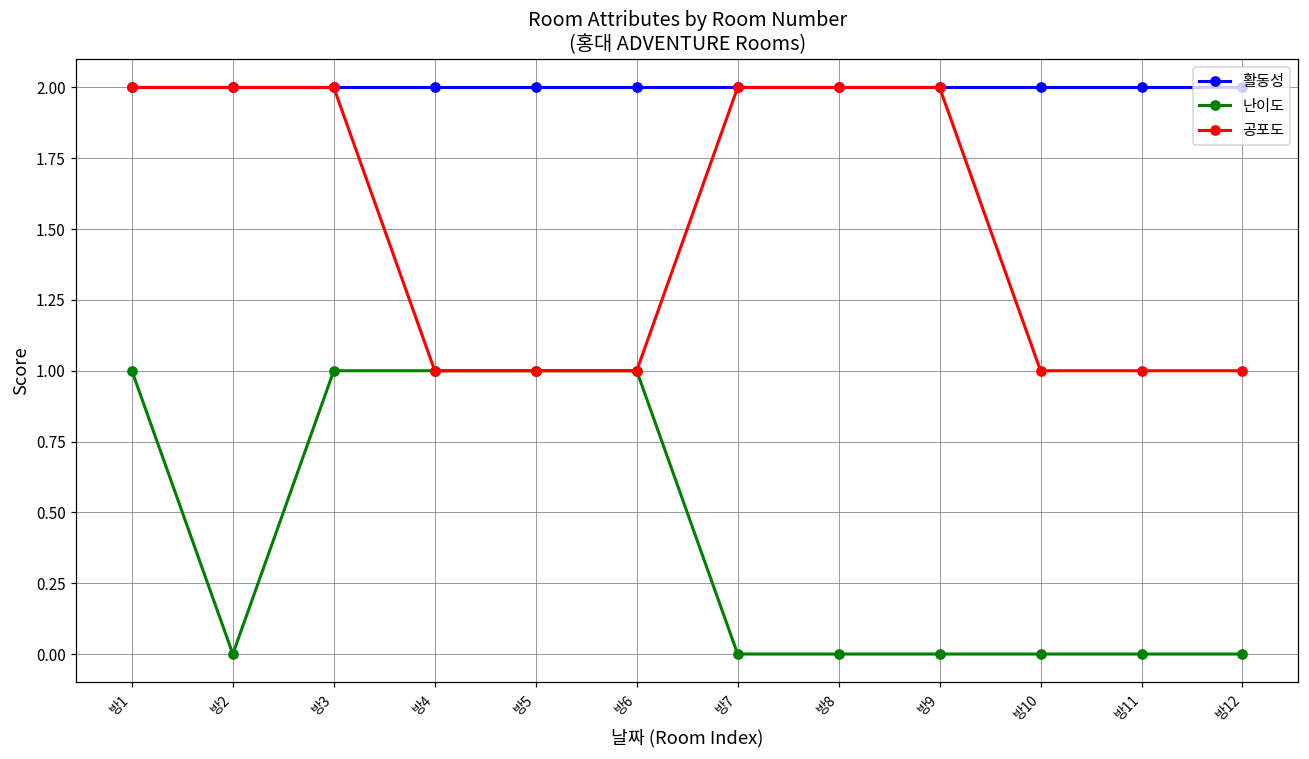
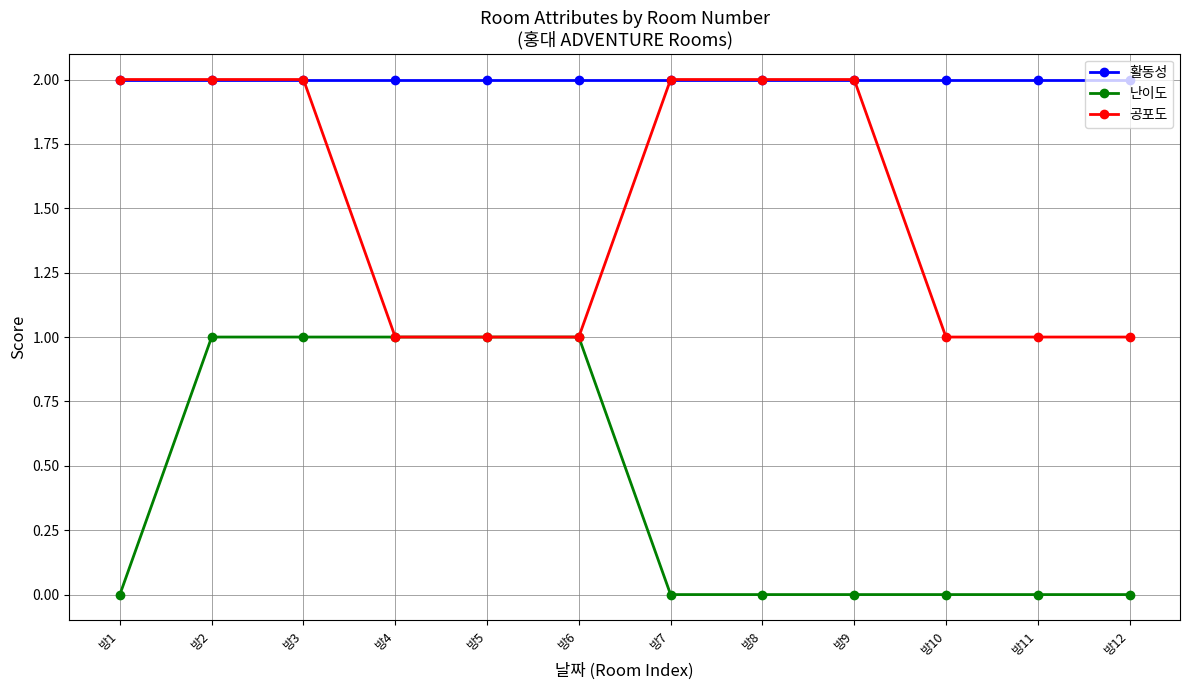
  {
    "활동성": {
      "방4": 2,
      "방5": 2,
      "방6": 2,
      "방10": 2,
      "방11": 2
    },
    "난이도": {
-     "방1": 1,
-     "방2": 0,
+     "방1": 0,
+     "방2": 1,
      "방3": 1,
      "방7": 0,
      "방8": 0,
      "방9": 0,
      "방10": 0,
      "방11": 0,
      "방12": 0
    },
    "공포도": {
      "방10": 1,
      "방11": 1,
      "방12": 1
    }
  }
